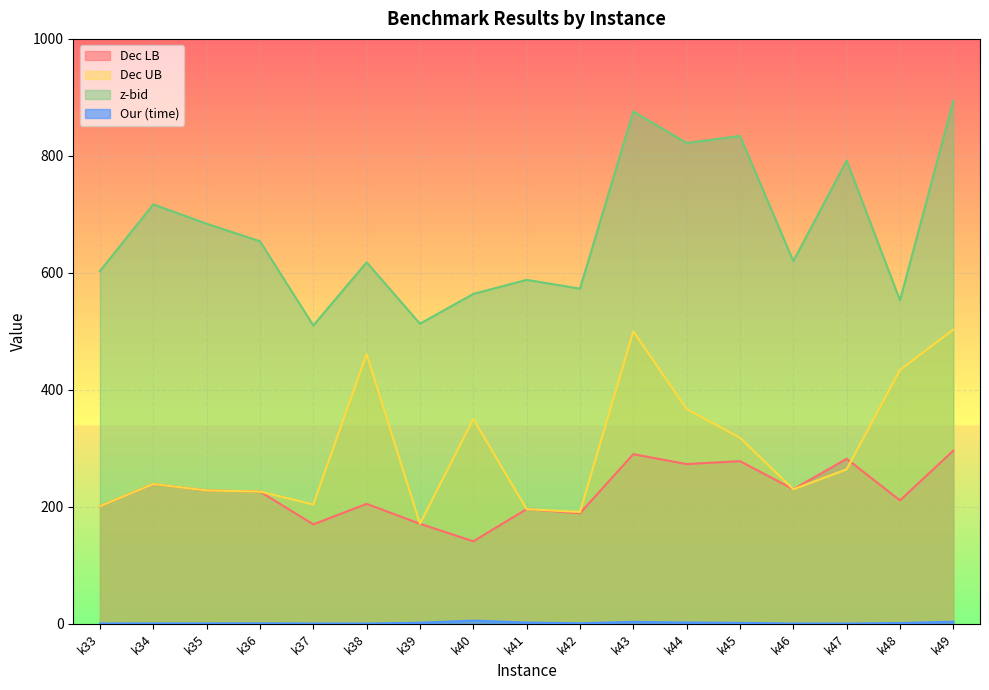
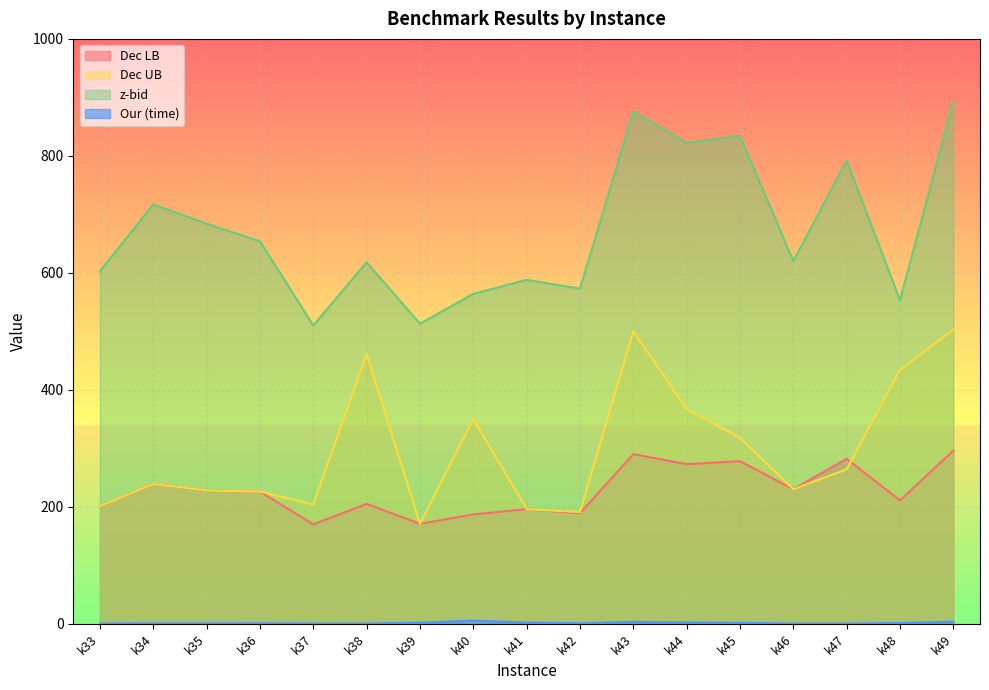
  {
    "Dec LB": {
      "k37": 170,
      "k38": 210,
-     "k40": 140,
+     "k40": 190,
      "k43": 290,
      "k44": 270,
      "k45": 280,
      "k47": 280,
      "k48": 210,
      "k49": 300
    },
    "Dec UB": {
      "k37": 200,
      "k38": 460,
      "k40": 350,
      "k43": 500,
      "k44": 370,
      "k45": 320,
      "k47": 260,
      "k48": 430,
      "k49": 500
    },
    "z-bid": {
      "k33": 600,
      "k34": 720,
      "k35": 680,
      "k36": 650,
      "k37": 510,
      "k38": 620,
      "k39": 510,
      "k40": 560,
      "k41": 590,
      "k42": 570,
      "k43": 880,
      "k44": 820,
      "k45": 830,
      "k46": 620,
      "k47": 790,
      "k48": 550,
      "k49": 890
    },
    "Our (time)": {
      "k33": 0,
      "k34": 0,
      "k35": 0,
      "k36": 0,
      "k37": 0,
      "k38": 0,
      "k39": 0,
      "k40": 10,
      "k41": 0,
      "k42": 0,
      "k43": 0,
      "k44": 0,
      "k45": 0,
      "k46": 0,
      "k47": 0,
      "k48": 0,
      "k49": 0
    }
  }
